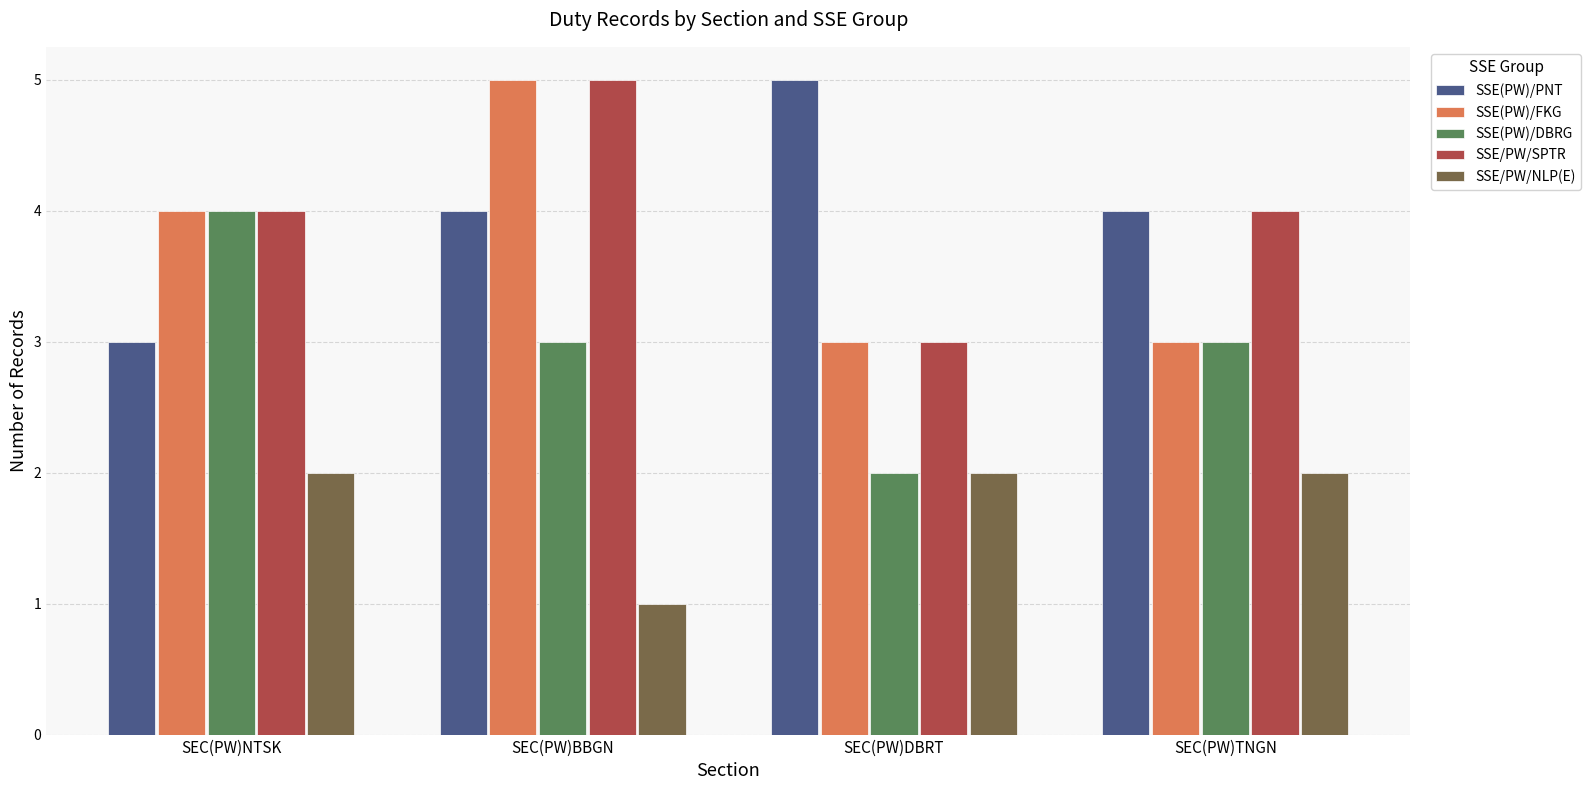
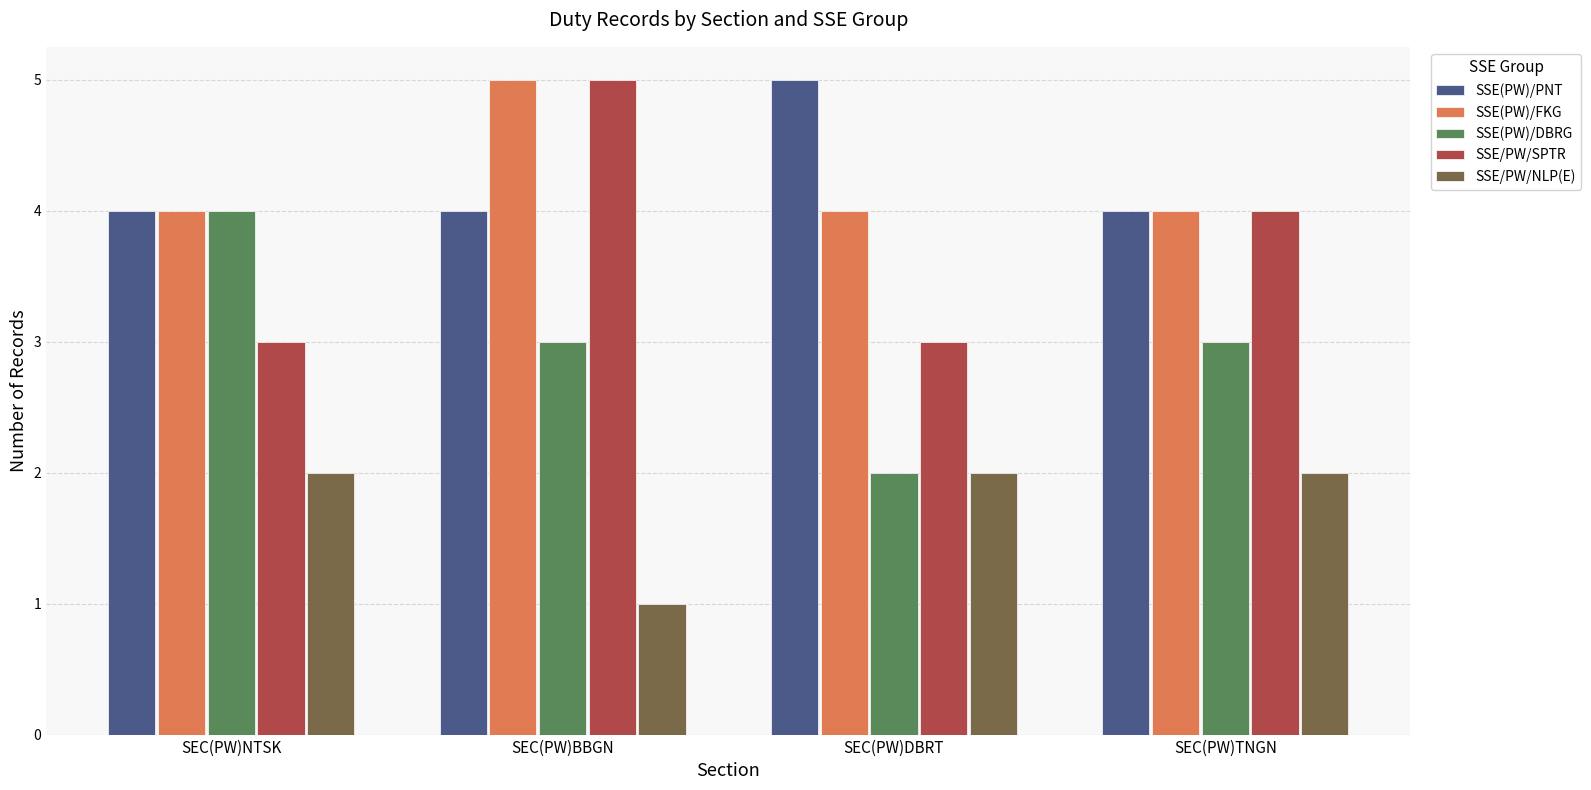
  {
    "SSE(PW)/PNT": {
-     "SEC(PW)NTSK": 3,
+     "SEC(PW)NTSK": 4,
      "SEC(PW)BBGN": 4,
      "SEC(PW)DBRT": 5,
      "SEC(PW)TNGN": 4
    },
    "SSE(PW)/FKG": {
      "SEC(PW)NTSK": 4,
      "SEC(PW)BBGN": 5,
-     "SEC(PW)DBRT": 3,
-     "SEC(PW)TNGN": 3
+     "SEC(PW)DBRT": 4,
+     "SEC(PW)TNGN": 4
    },
    "SSE/PW/SPTR": {
-     "SEC(PW)NTSK": 4,
+     "SEC(PW)NTSK": 3,
      "SEC(PW)BBGN": 5,
      "SEC(PW)DBRT": 3,
      "SEC(PW)TNGN": 4
    }
  }
